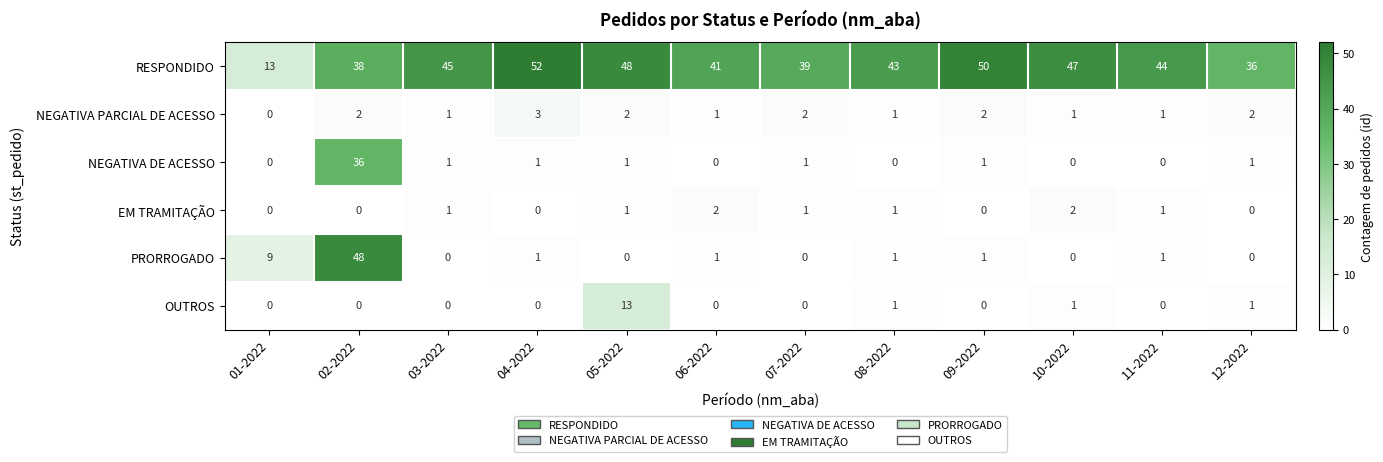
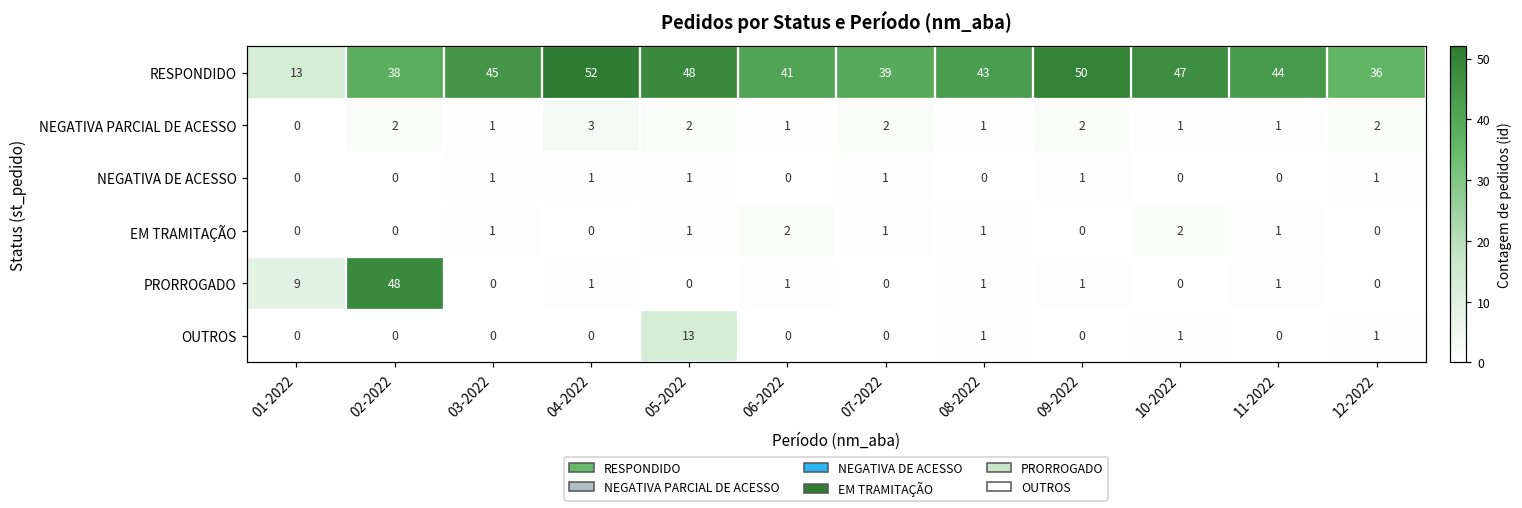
  {
    "RESPONDIDO": {
      "01-2022": 13,
      "02-2022": 38,
      "03-2022": 45,
      "04-2022": 52,
      "05-2022": 48,
      "06-2022": 41,
      "07-2022": 39,
      "08-2022": 43,
      "09-2022": 50,
      "10-2022": 47,
      "11-2022": 44,
      "12-2022": 36
    },
    "NEGATIVA PARCIAL DE ACESSO": {
      "01-2022": 0,
      "02-2022": 2,
      "03-2022": 1,
      "04-2022": 3,
      "05-2022": 2,
      "06-2022": 1,
      "07-2022": 2,
      "08-2022": 1,
      "09-2022": 2,
      "10-2022": 1,
      "11-2022": 1,
      "12-2022": 2
    },
    "NEGATIVA DE ACESSO": {
      "01-2022": 0,
-     "02-2022": 36,
+     "02-2022": 0,
      "03-2022": 1,
      "04-2022": 1,
      "05-2022": 1,
      "06-2022": 0,
      "07-2022": 1,
      "08-2022": 0,
      "09-2022": 1,
      "10-2022": 0,
      "11-2022": 0,
      "12-2022": 1
    },
    "EM TRAMITAÇÃO": {
      "01-2022": 0,
      "02-2022": 0,
      "03-2022": 1,
      "04-2022": 0,
      "05-2022": 1,
      "06-2022": 2,
      "07-2022": 1,
      "08-2022": 1,
      "09-2022": 0,
      "10-2022": 2,
      "11-2022": 1,
      "12-2022": 0
    },
    "PRORROGADO": {
      "01-2022": 9,
      "02-2022": 48,
      "03-2022": 0,
      "04-2022": 1,
      "05-2022": 0,
      "06-2022": 1,
      "07-2022": 0,
      "08-2022": 1,
      "09-2022": 1,
      "10-2022": 0,
      "11-2022": 1,
      "12-2022": 0
    },
    "OUTROS": {
      "01-2022": 0,
      "02-2022": 0,
      "03-2022": 0,
      "04-2022": 0,
      "05-2022": 13,
      "06-2022": 0,
      "07-2022": 0,
      "08-2022": 1,
      "09-2022": 0,
      "10-2022": 1,
      "11-2022": 0,
      "12-2022": 1
    }
  }
